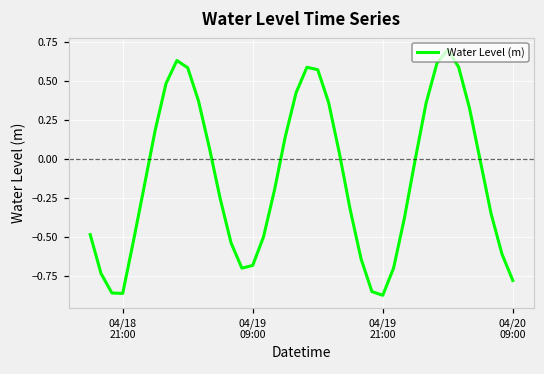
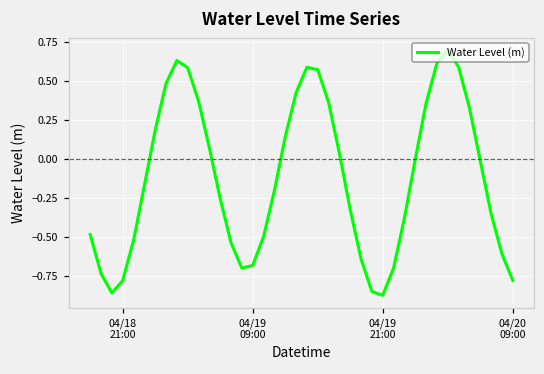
  {
-   "04/18 21:00": -0.86,
+   "04/18 21:00": -0.78,
    "04/19 09:00": -0.68,
    "04/19 21:00": -0.87,
    "04/20 09:00": -0.78
  }
